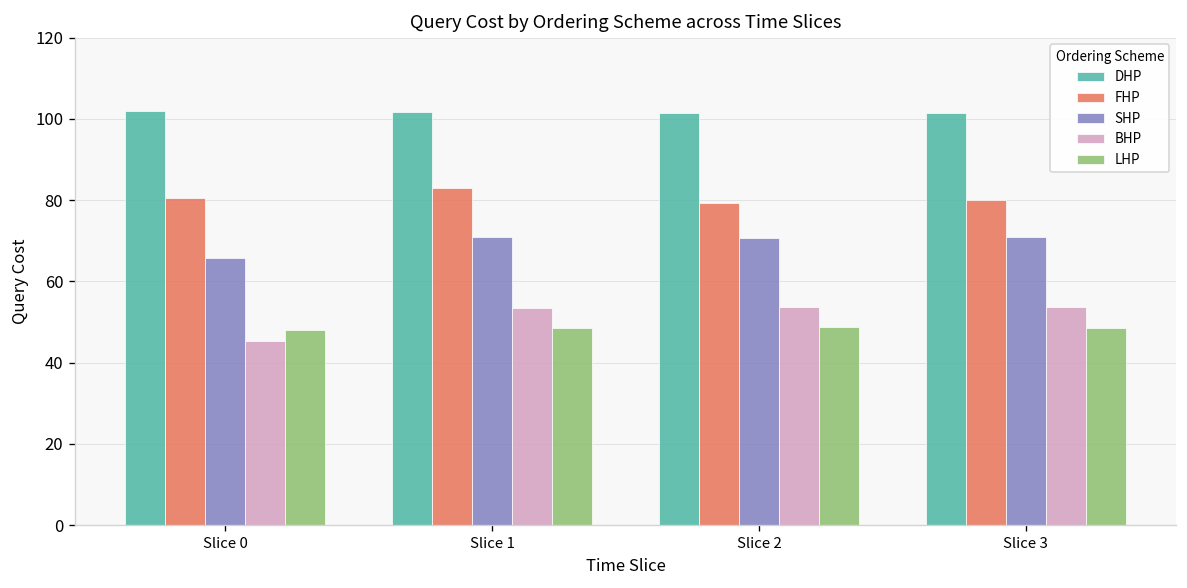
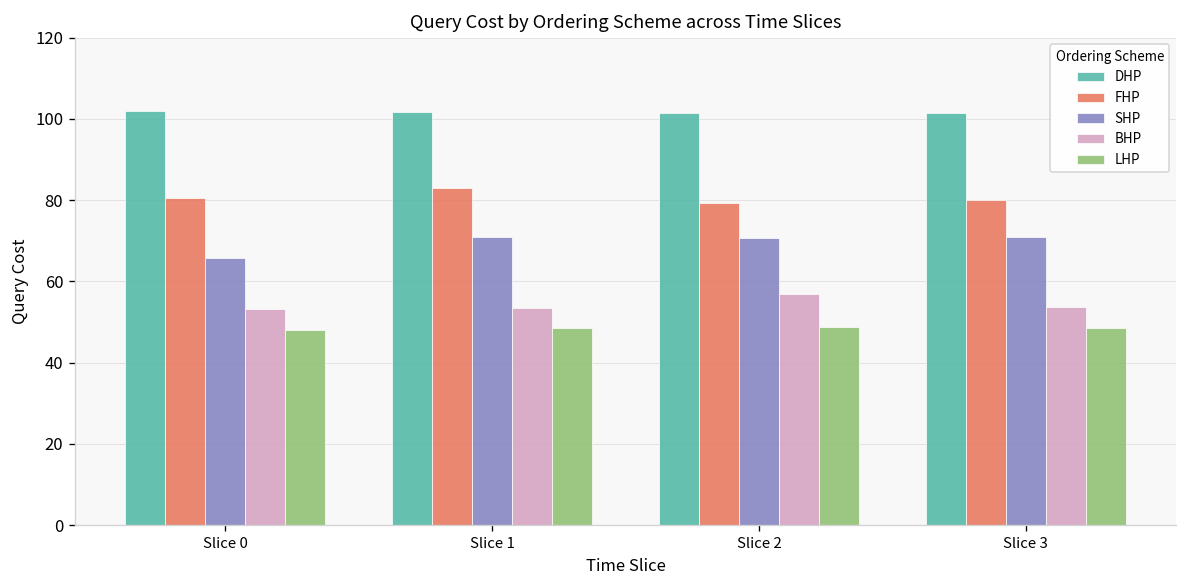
  {
    "DHP": {
      "Slice 0": 102,
      "Slice 1": 102,
      "Slice 2": 102,
      "Slice 3": 102
    },
    "FHP": {
      "Slice 0": 81,
      "Slice 1": 83,
      "Slice 2": 79,
      "Slice 3": 80
    },
    "SHP": {
      "Slice 0": 66,
      "Slice 1": 71,
      "Slice 2": 71,
      "Slice 3": 71
    },
    "BHP": {
-     "Slice 0": 45,
+     "Slice 0": 53,
      "Slice 1": 53,
-     "Slice 2": 54,
+     "Slice 2": 57,
      "Slice 3": 54
    },
    "LHP": {
      "Slice 0": 48,
      "Slice 1": 49,
      "Slice 2": 49,
      "Slice 3": 49
    }
  }
